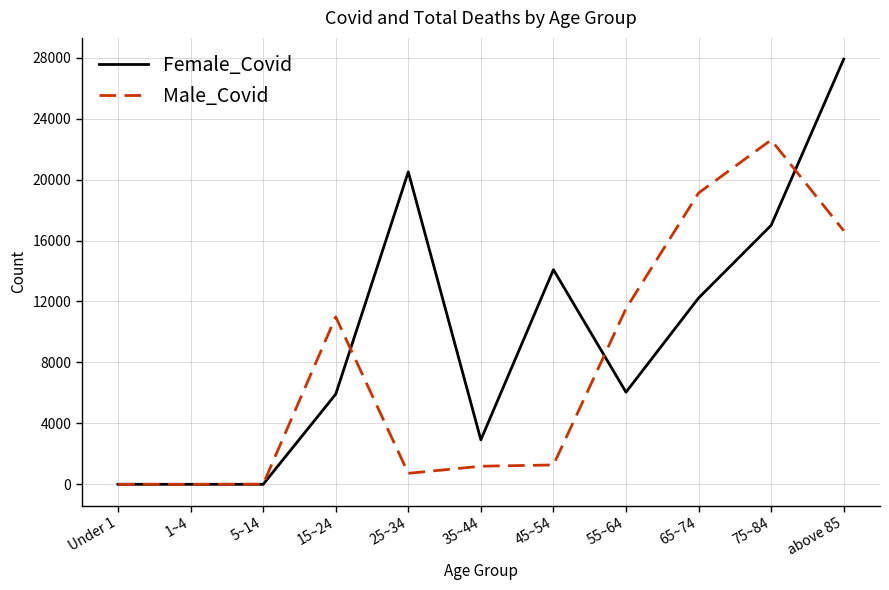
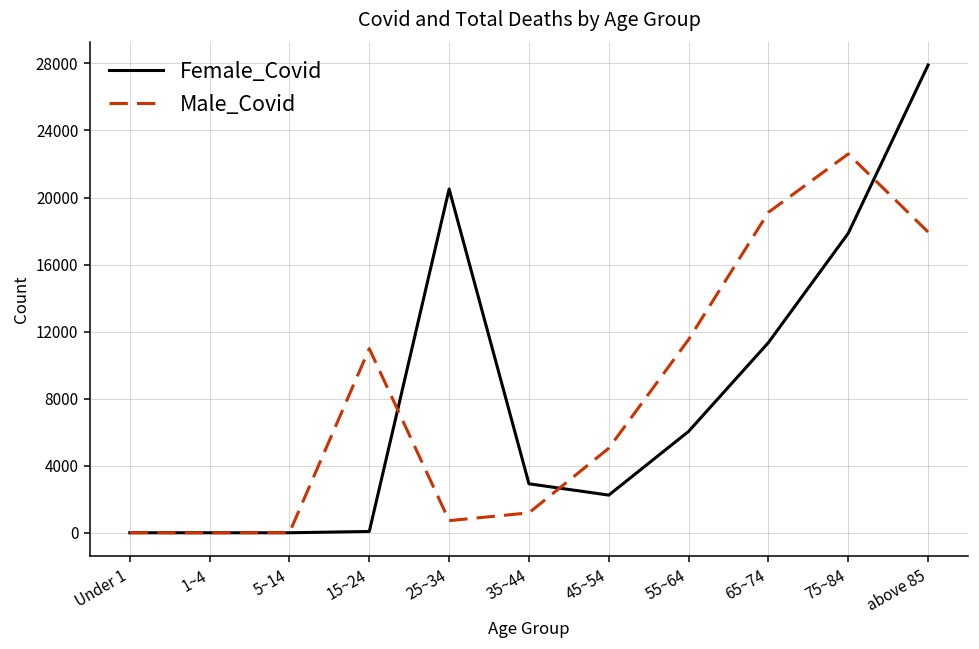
  {
    "Female_Covid": {
-     "15~24": 5900,
+     "15~24": 100,
      "25~34": 20500,
      "35~44": 2900,
-     "45~54": 14100,
+     "45~54": 2300,
      "55~64": 6100,
-     "65~74": 12200,
-     "75~84": 17000,
+     "65~74": 11300,
+     "75~84": 17900,
      "above 85": 27900
    },
    "Male_Covid": {
      "15~24": 11000,
      "25~34": 700,
      "35~44": 1200,
-     "45~54": 1300,
+     "45~54": 5000,
      "55~64": 11500,
      "65~74": 19100,
      "75~84": 22600,
-     "above 85": 16600
+     "above 85": 17900
    }
  }
